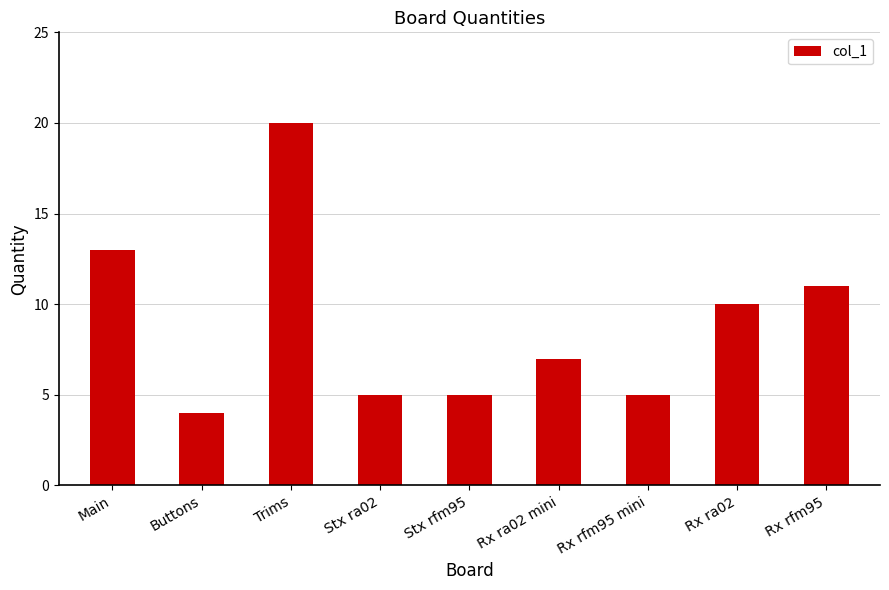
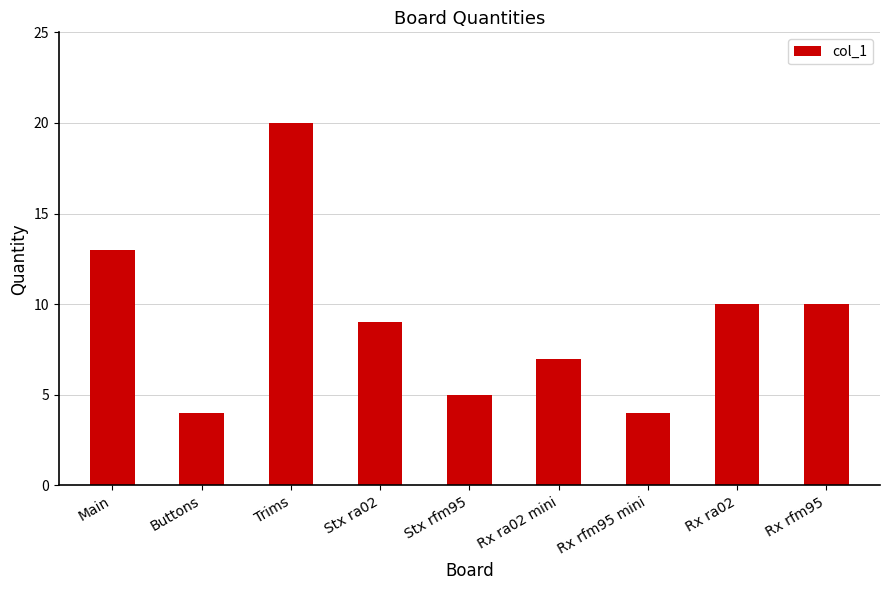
  {
    "Main": 13,
    "Buttons": 4,
    "Trims": 20,
-   "Stx ra02": 5,
+   "Stx ra02": 9,
    "Stx rfm95": 5,
    "Rx ra02 mini": 7,
-   "Rx rfm95 mini": 5,
+   "Rx rfm95 mini": 4,
    "Rx ra02": 10,
-   "Rx rfm95": 11
+   "Rx rfm95": 10
  }
